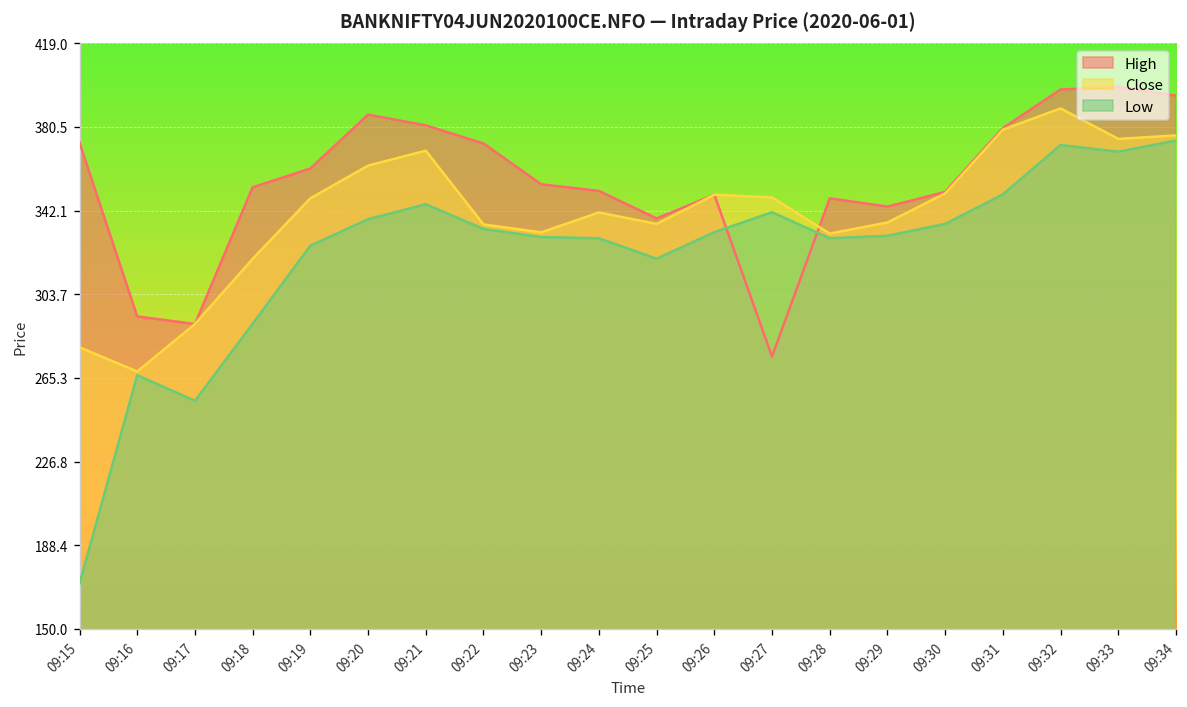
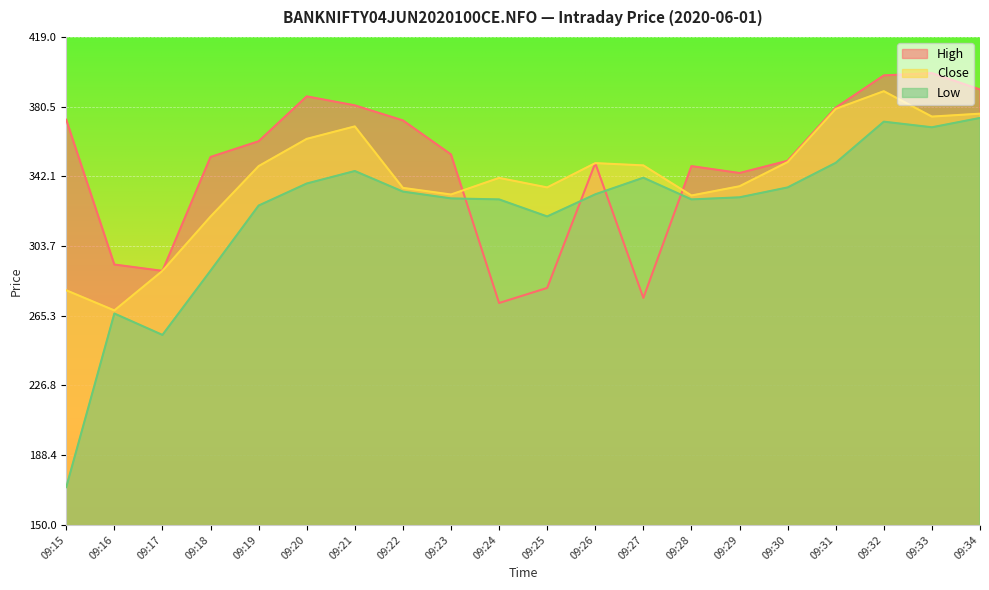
  {
    "High": {
      "09:15": 373,
      "09:16": 294,
      "09:18": 353,
      "09:19": 361,
      "09:20": 386,
      "09:21": 381,
      "09:22": 373,
      "09:23": 354,
-     "09:24": 351,
-     "09:25": 339,
+     "09:24": 272,
+     "09:25": 281,
      "09:27": 275,
      "09:28": 348,
      "09:29": 344,
      "09:32": 398,
-     "09:34": 395
+     "09:34": 390
    },
    "Close": {
      "09:15": 279,
      "09:16": 268,
      "09:18": 320,
      "09:19": 348,
      "09:20": 363,
      "09:21": 370,
      "09:22": 336,
      "09:23": 332,
      "09:24": 341,
      "09:25": 336,
      "09:27": 348,
      "09:28": 332,
      "09:29": 337,
      "09:32": 389,
      "09:33": 375,
      "09:34": 377
    },
    "Low": {
      "09:15": 171,
      "09:16": 267,
      "09:17": 255,
      "09:18": 290,
      "09:19": 326,
      "09:20": 338,
      "09:21": 345,
      "09:22": 334,
      "09:23": 330,
      "09:24": 329,
      "09:25": 320,
      "09:26": 332,
      "09:27": 341,
      "09:28": 329,
      "09:29": 331,
      "09:30": 336,
      "09:31": 350,
      "09:32": 372,
      "09:33": 369,
      "09:34": 374
    }
  }
